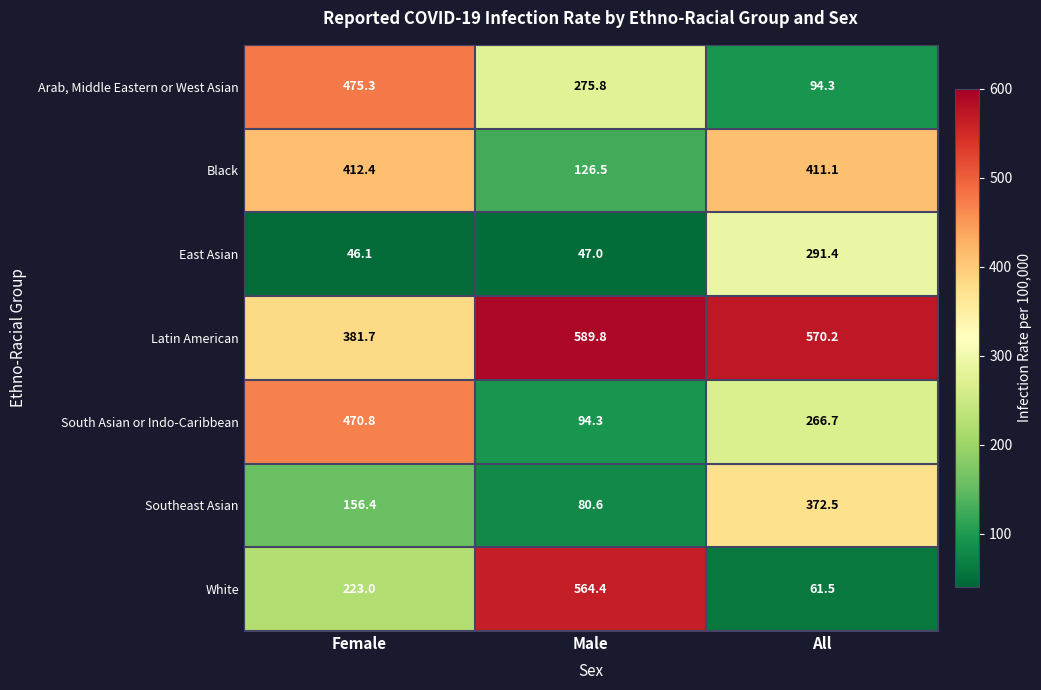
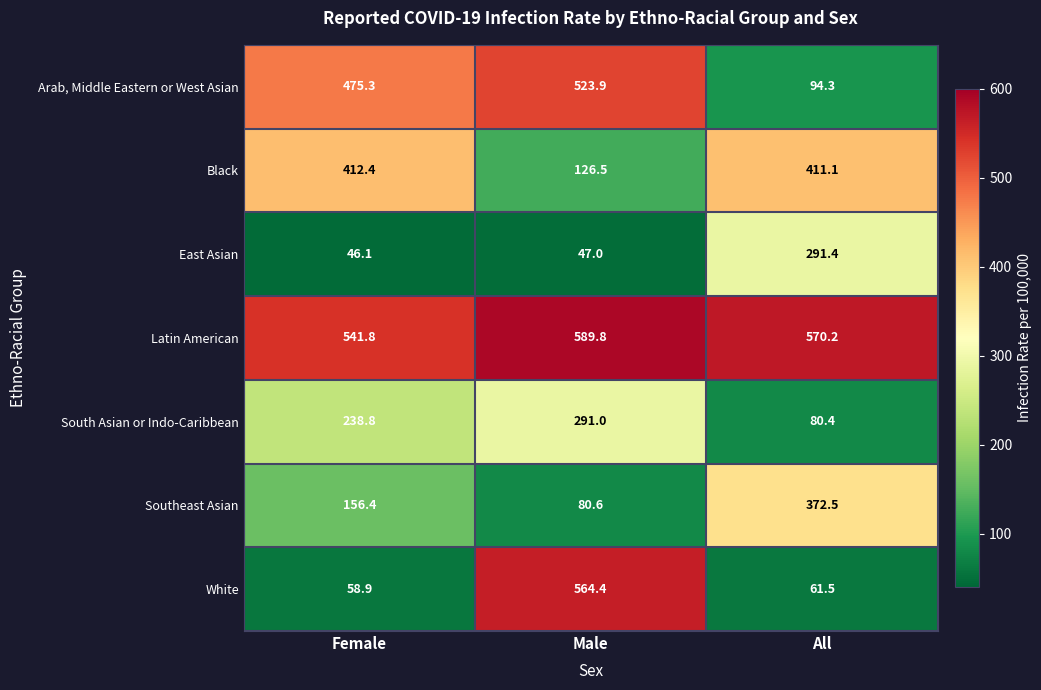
  {
    "Arab, Middle Eastern or West Asian": {
      "Female": 475.3,
-     "Male": 275.8,
+     "Male": 523.9,
      "All": 94.3
    },
    "Black": {
      "Female": 412.4,
      "Male": 126.5,
      "All": 411.1
    },
    "East Asian": {
      "Female": 46.1,
      "Male": 47.0,
      "All": 291.4
    },
    "Latin American": {
-     "Female": 381.7,
+     "Female": 541.8,
      "Male": 589.8,
      "All": 570.2
    },
    "South Asian or Indo-Caribbean": {
-     "Female": 470.8,
-     "Male": 94.3,
-     "All": 266.7
+     "Female": 238.8,
+     "Male": 291.0,
+     "All": 80.4
    },
    "Southeast Asian": {
      "Female": 156.4,
      "Male": 80.6,
      "All": 372.5
    },
    "White": {
-     "Female": 223.0,
+     "Female": 58.9,
      "Male": 564.4,
      "All": 61.5
    }
  }
